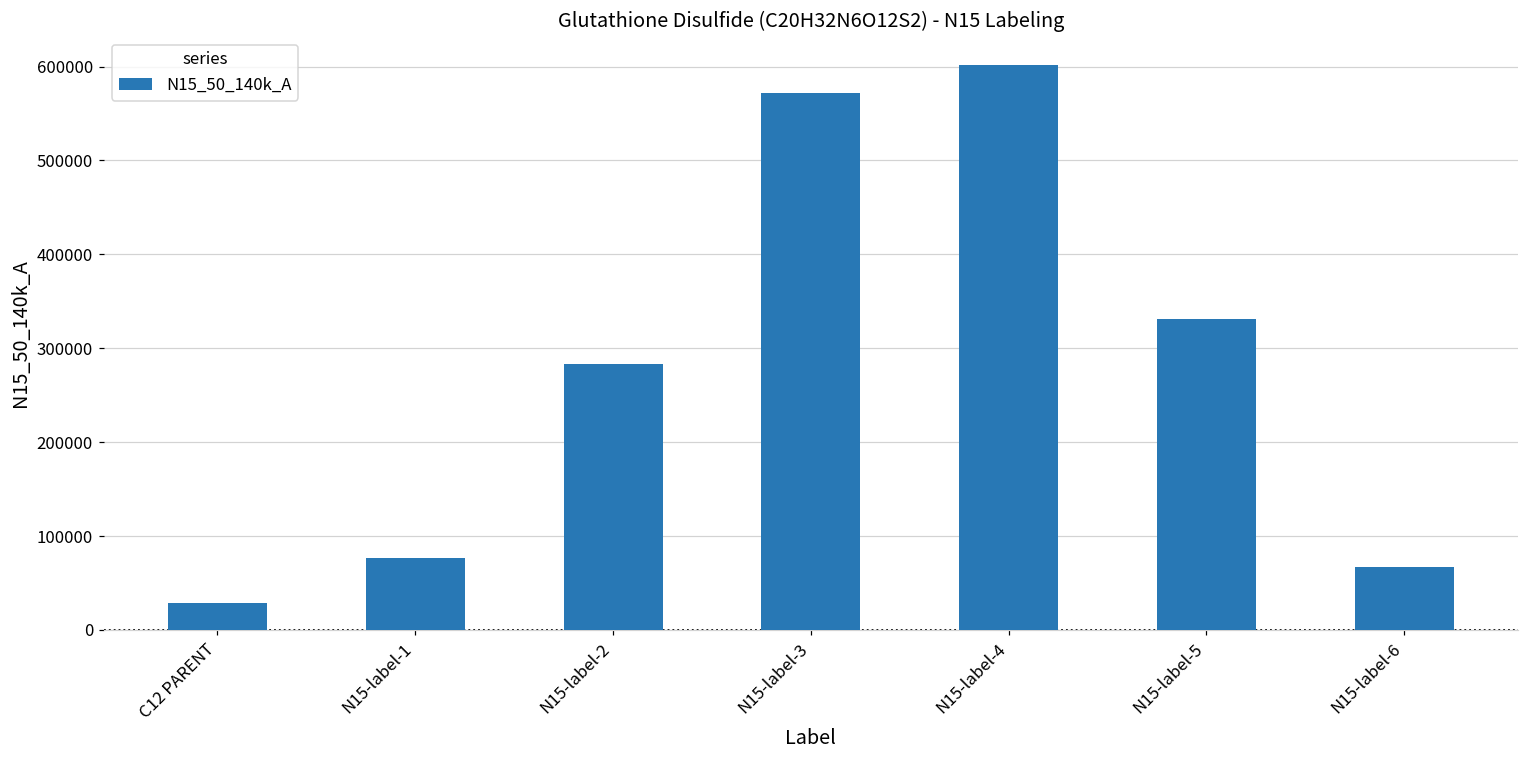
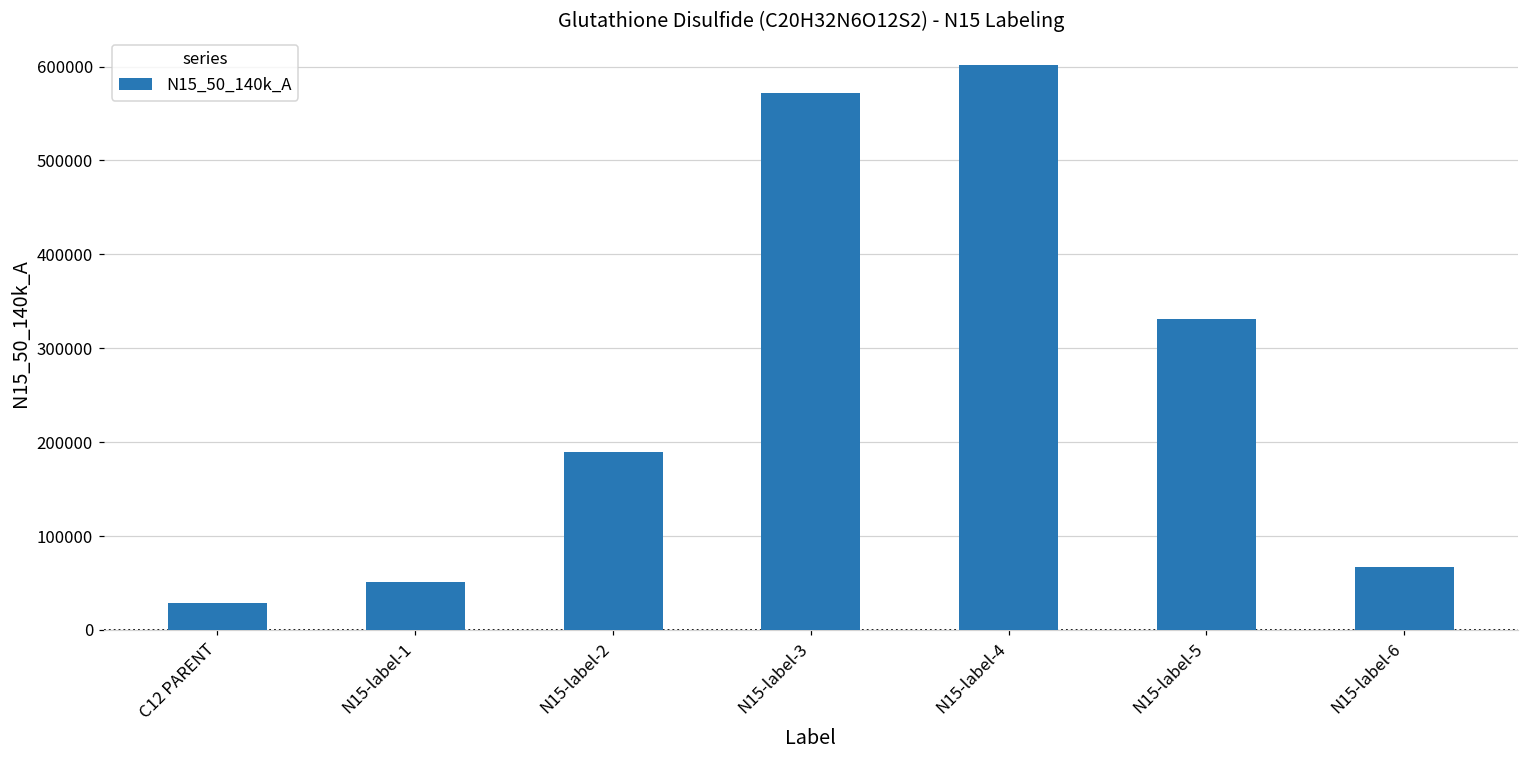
  {
    "C12 PARENT": 30000,
-   "N15-label-1": 80000,
-   "N15-label-2": 280000,
+   "N15-label-1": 50000,
+   "N15-label-2": 190000,
    "N15-label-3": 570000,
    "N15-label-4": 600000,
    "N15-label-5": 330000,
    "N15-label-6": 70000
  }
